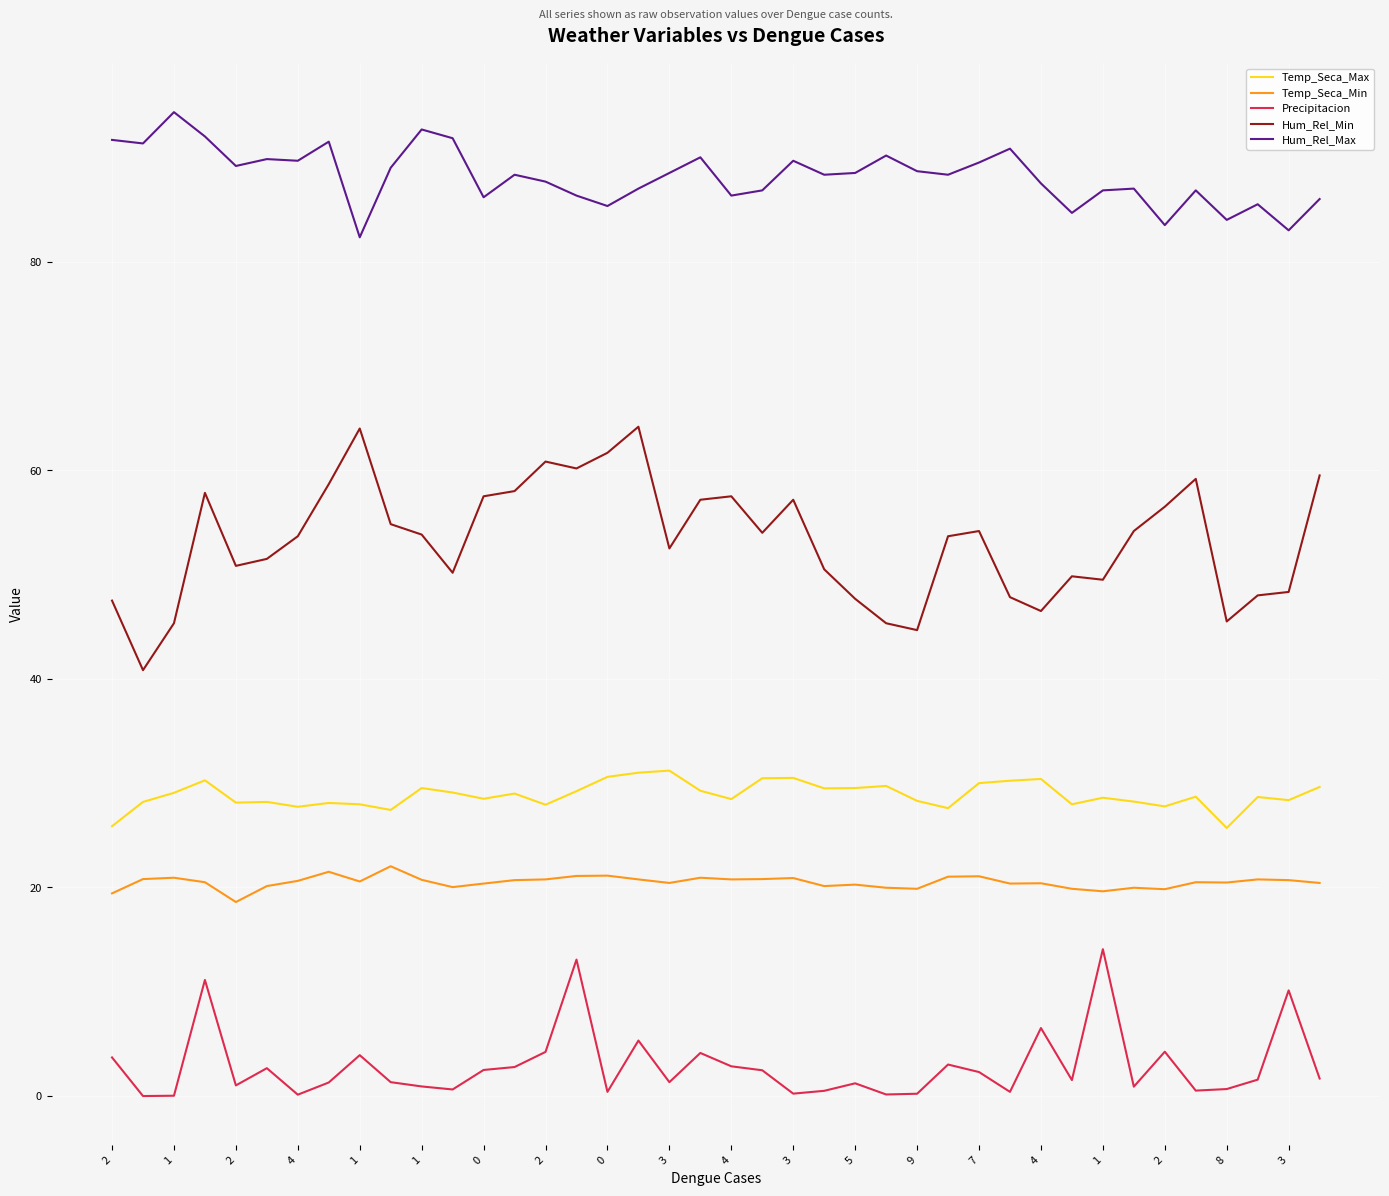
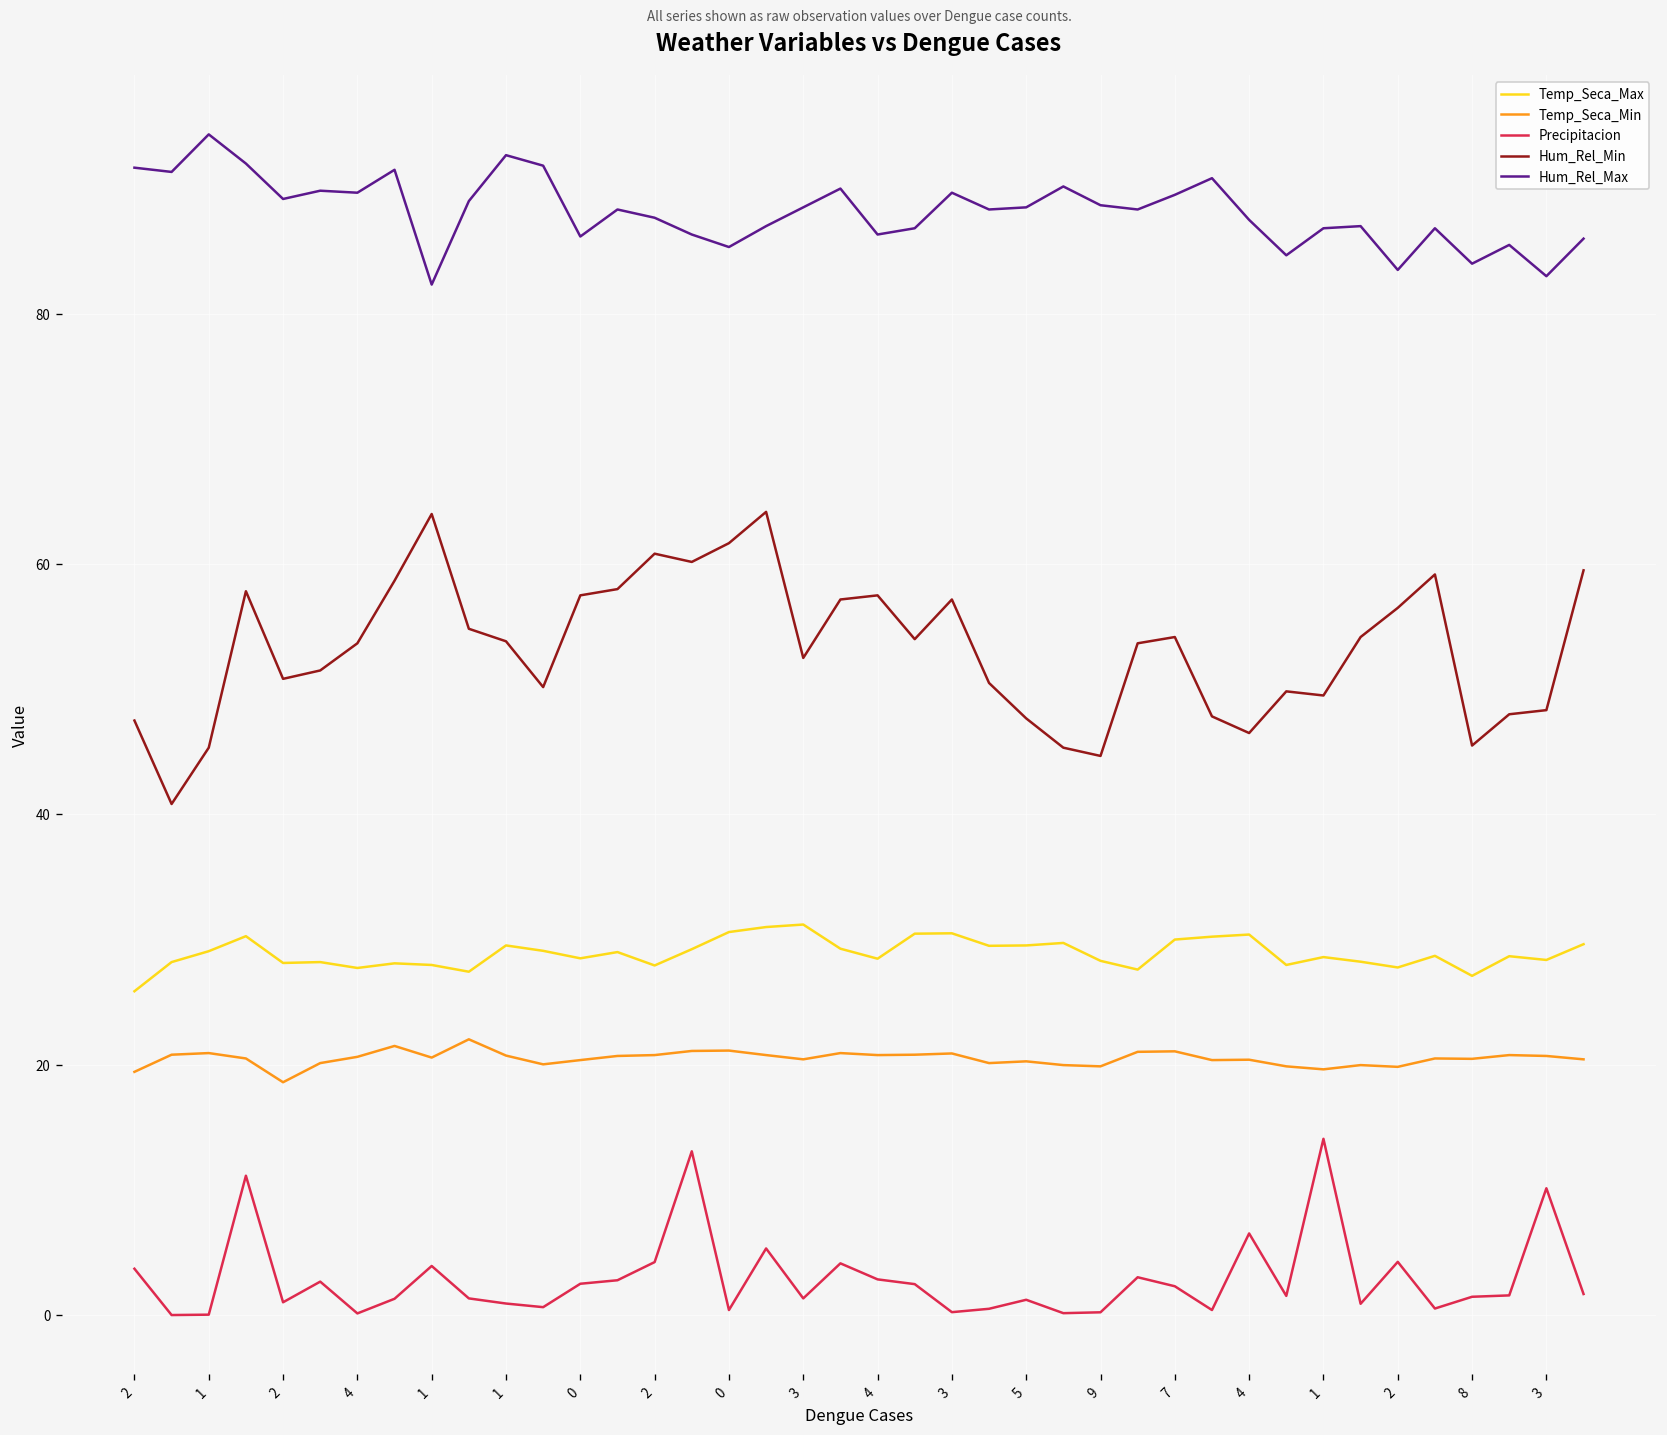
  {
    "Temp_Seca_Max": {
-     "8": 25.7
+     "8": 27.1
    },
    "Temp_Seca_Min": {
      "8": 20.5
    },
    "Precipitacion": {
-     "8": 0.7
+     "8": 1.5
    },
    "Hum_Rel_Min": {
      "8": 45.5
    },
    "Hum_Rel_Max": {
      "8": 84.0
    }
  }
